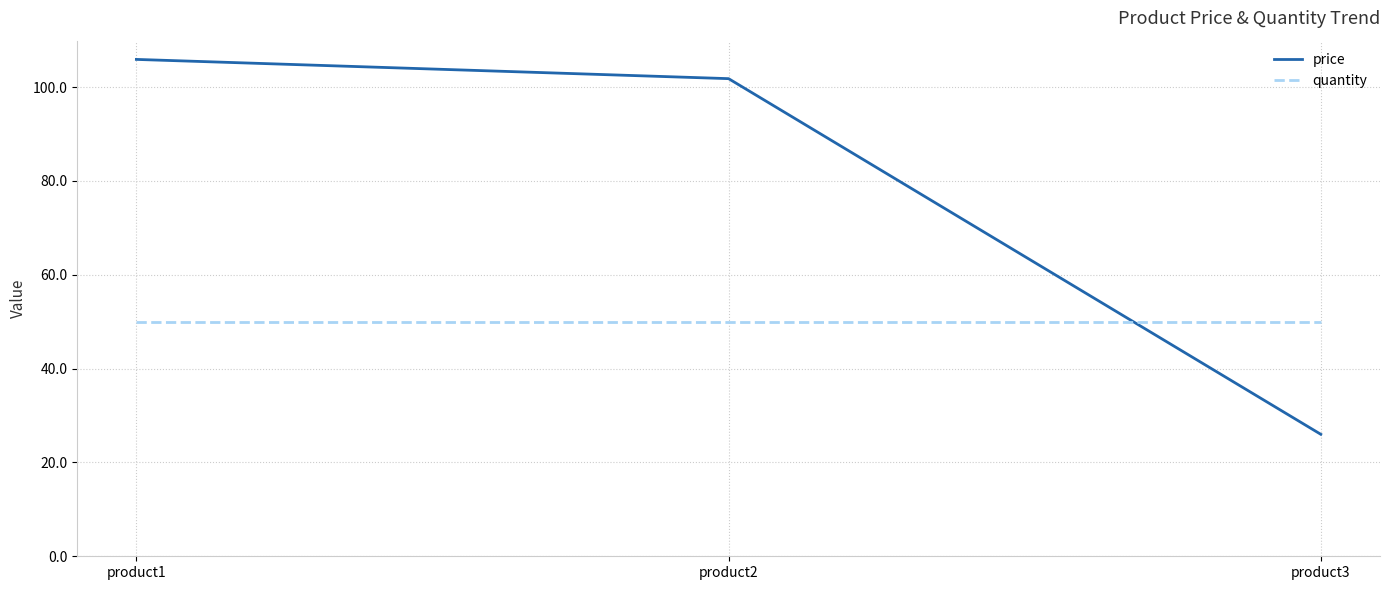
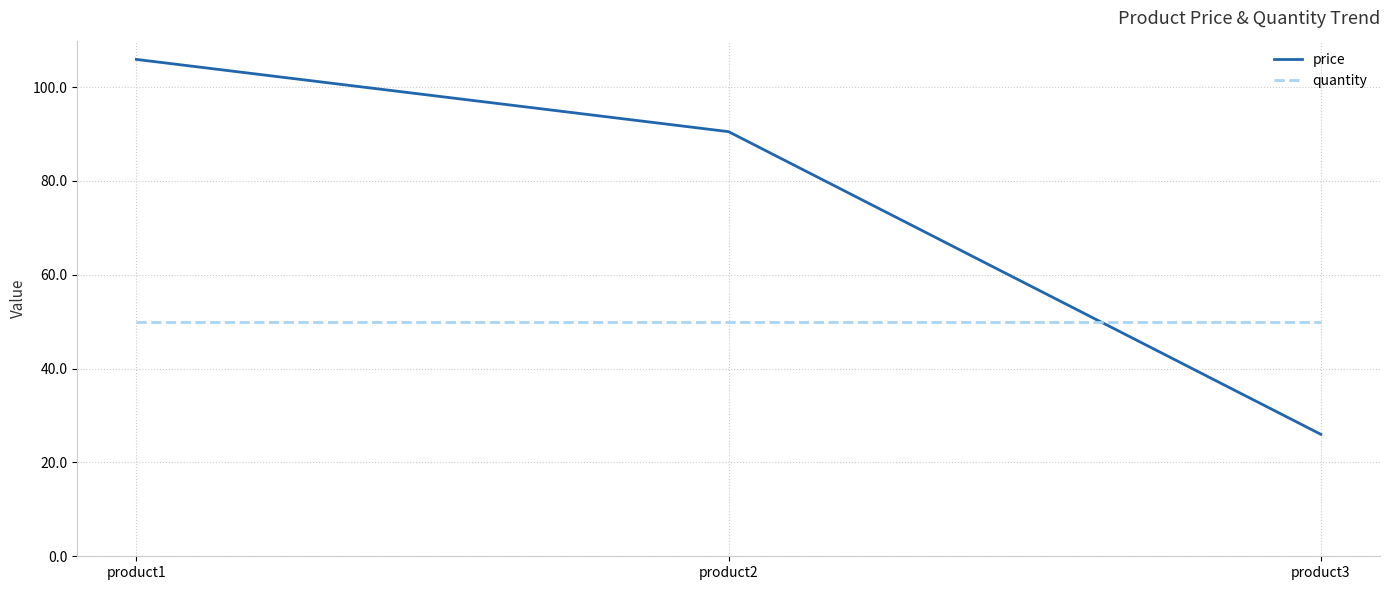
  {
    "price": {
      "product1": 106,
-     "product2": 102,
+     "product2": 91,
      "product3": 26
    },
    "quantity": {
      "product1": 50,
      "product2": 50,
      "product3": 50
    }
  }
